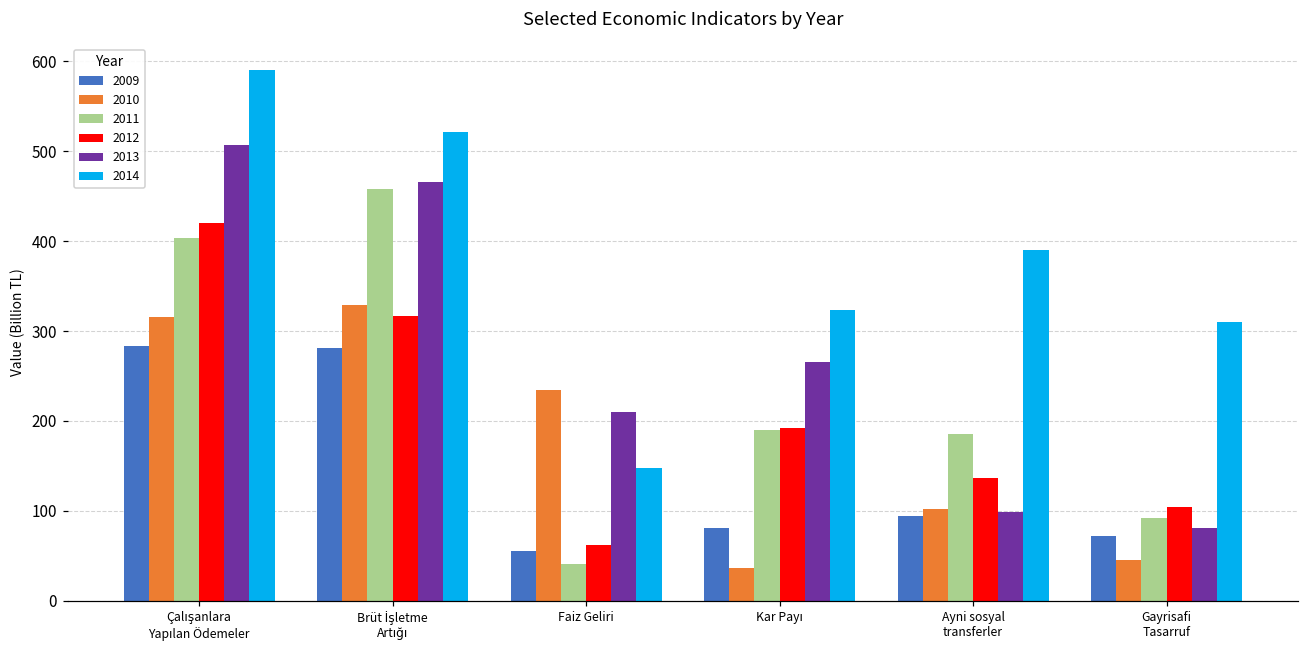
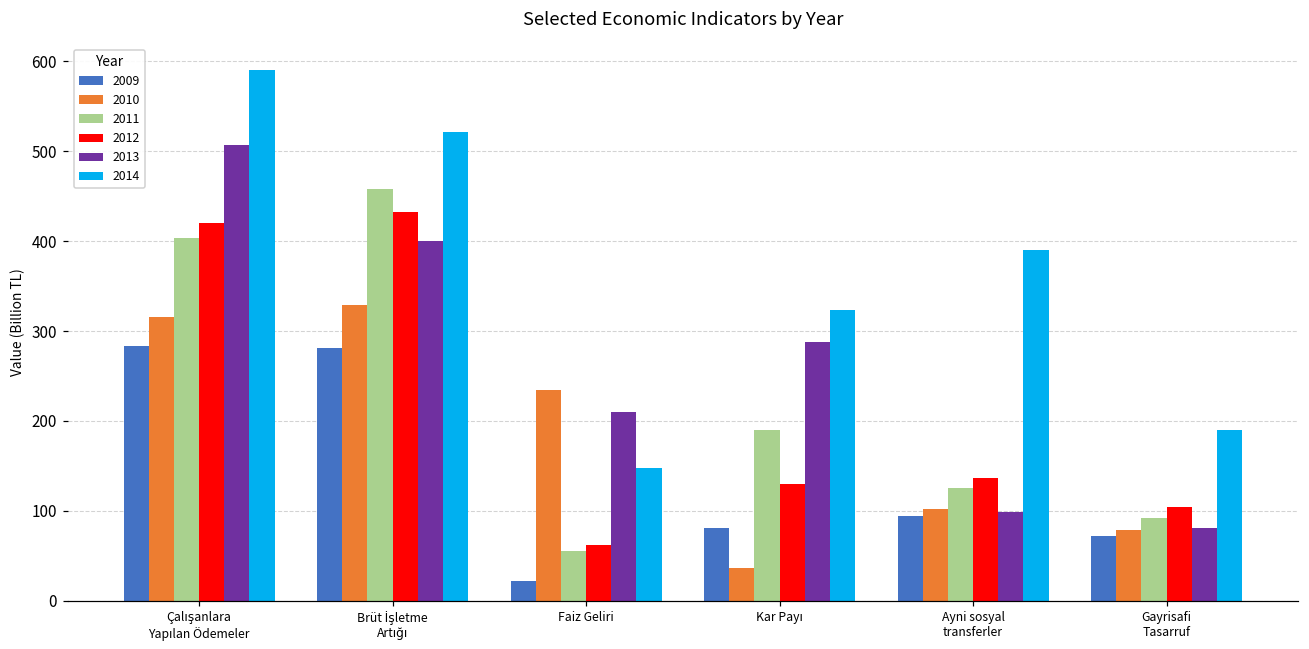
  {
    "2009": {
      "Çalışanlara Yapılan Ödemeler": 280,
      "Brüt İşletme Artığı": 280,
-     "Faiz Geliri": 60,
+     "Faiz Geliri": 20,
      "Kar Payı": 80,
      "Ayni sosyal transferler": 90,
      "Gayrisafi Tasarruf": 70
    },
    "2010": {
      "Çalışanlara Yapılan Ödemeler": 320,
      "Brüt İşletme Artığı": 330,
      "Faiz Geliri": 230,
      "Kar Payı": 40,
      "Ayni sosyal transferler": 100,
-     "Gayrisafi Tasarruf": 50
+     "Gayrisafi Tasarruf": 80
    },
    "2011": {
      "Çalışanlara Yapılan Ödemeler": 400,
      "Brüt İşletme Artığı": 460,
-     "Faiz Geliri": 40,
+     "Faiz Geliri": 60,
      "Kar Payı": 190,
-     "Ayni sosyal transferler": 190,
+     "Ayni sosyal transferler": 130,
      "Gayrisafi Tasarruf": 90
    },
    "2012": {
      "Çalışanlara Yapılan Ödemeler": 420,
-     "Brüt İşletme Artığı": 320,
+     "Brüt İşletme Artığı": 430,
      "Faiz Geliri": 60,
-     "Kar Payı": 190,
+     "Kar Payı": 130,
      "Ayni sosyal transferler": 140,
      "Gayrisafi Tasarruf": 100
    },
    "2013": {
      "Çalışanlara Yapılan Ödemeler": 510,
-     "Brüt İşletme Artığı": 470,
+     "Brüt İşletme Artığı": 400,
      "Faiz Geliri": 210,
-     "Kar Payı": 270,
+     "Kar Payı": 290,
      "Ayni sosyal transferler": 100,
      "Gayrisafi Tasarruf": 80
    },
    "2014": {
      "Çalışanlara Yapılan Ödemeler": 590,
      "Brüt İşletme Artığı": 520,
      "Faiz Geliri": 150,
      "Kar Payı": 320,
      "Ayni sosyal transferler": 390,
-     "Gayrisafi Tasarruf": 310
+     "Gayrisafi Tasarruf": 190
    }
  }
